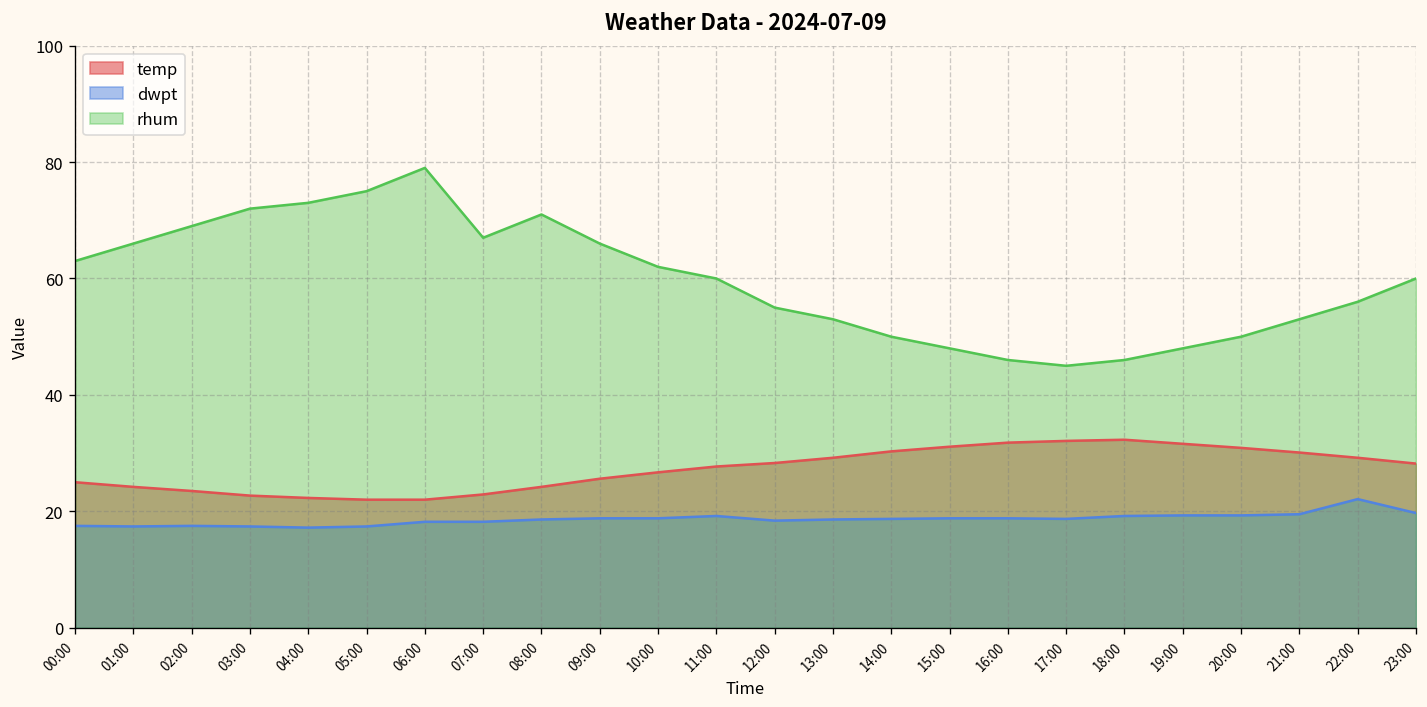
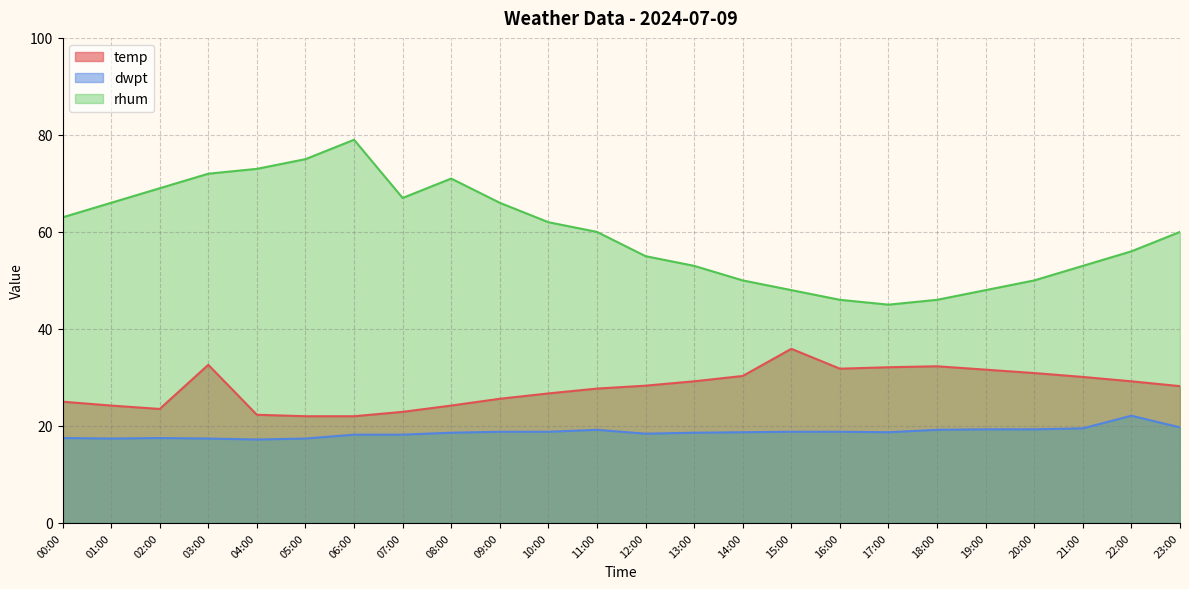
  {
    "temp": {
      "00:00": 25,
      "01:00": 24,
      "02:00": 24,
-     "03:00": 23,
+     "03:00": 33,
      "04:00": 22,
      "05:00": 22,
      "06:00": 22,
      "07:00": 23,
      "08:00": 24,
      "09:00": 26,
      "10:00": 27,
      "11:00": 28,
      "12:00": 28,
      "13:00": 29,
      "14:00": 30,
-     "15:00": 31,
+     "15:00": 36,
      "16:00": 32,
      "17:00": 32,
      "18:00": 32,
      "19:00": 32,
      "20:00": 31,
      "21:00": 30,
      "22:00": 29,
      "23:00": 28
    },
    "dwpt": {
      "00:00": 18,
      "01:00": 17,
      "02:00": 18,
      "03:00": 17,
      "04:00": 17,
      "05:00": 17,
      "06:00": 18,
      "07:00": 18,
      "08:00": 19,
      "09:00": 19,
      "10:00": 19,
      "11:00": 19,
      "12:00": 18,
      "13:00": 19,
      "14:00": 19,
      "15:00": 19,
      "16:00": 19,
      "17:00": 19,
      "18:00": 19,
      "19:00": 19,
      "20:00": 19,
      "21:00": 20,
      "22:00": 22,
      "23:00": 20
    },
    "rhum": {
      "00:00": 63,
      "01:00": 66,
      "02:00": 69,
      "03:00": 72,
      "04:00": 73,
      "05:00": 75,
      "06:00": 79,
      "07:00": 67,
      "08:00": 71,
      "09:00": 66,
      "10:00": 62,
      "11:00": 60,
      "12:00": 55,
      "13:00": 53,
      "14:00": 50,
      "15:00": 48,
      "16:00": 46,
      "17:00": 45,
      "18:00": 46,
      "19:00": 48,
      "20:00": 50,
      "21:00": 53,
      "22:00": 56,
      "23:00": 60
    }
  }
